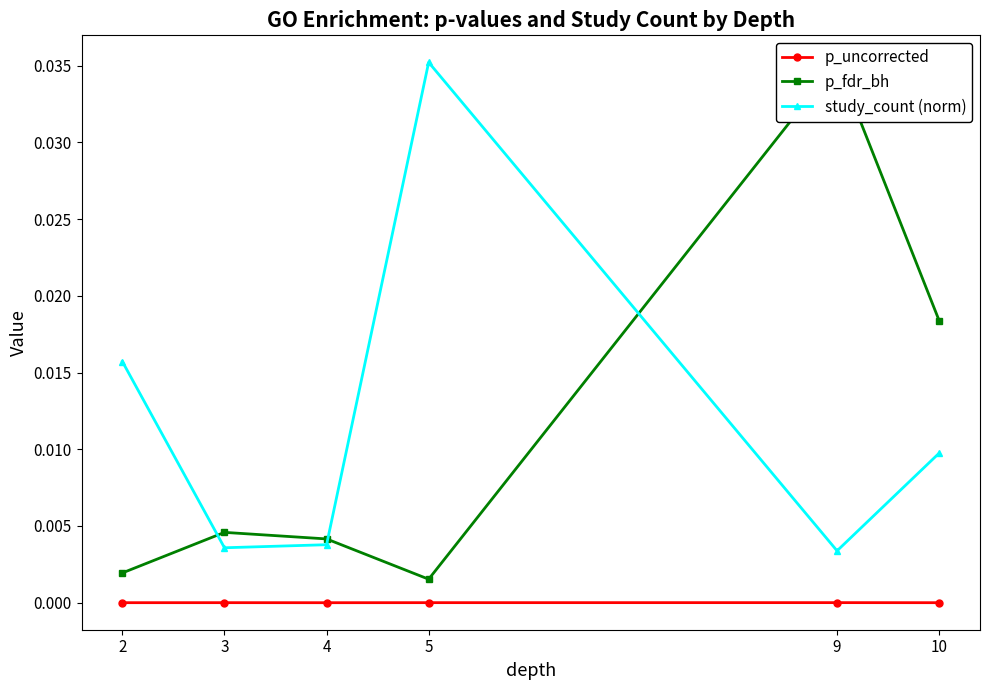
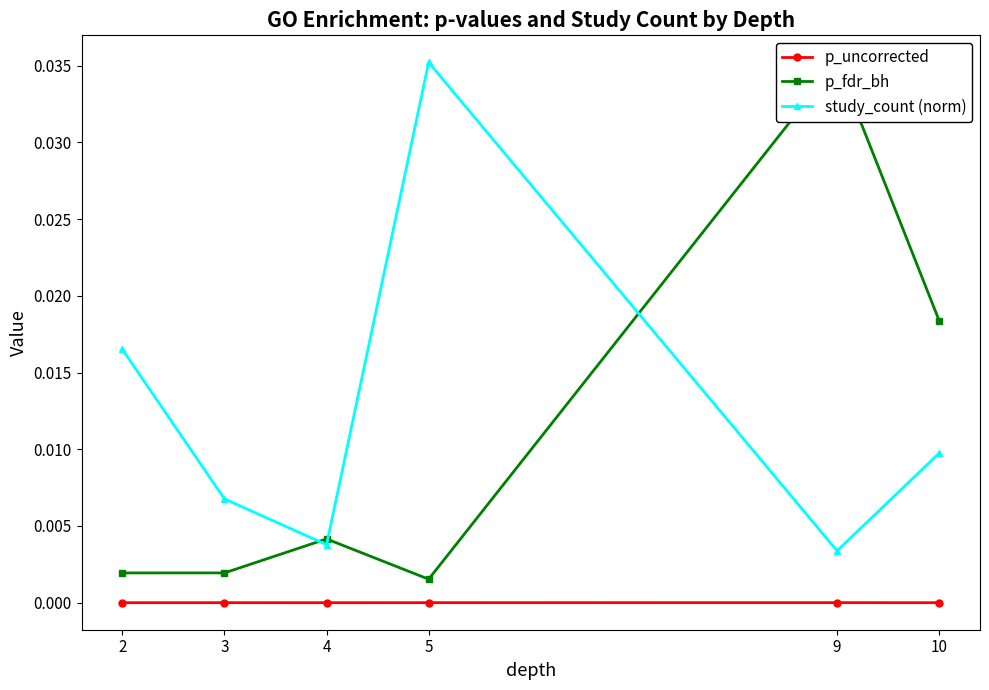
  {
    "p_uncorrected": {
      "2": 0.0000,
      "3": 0.0000,
      "4": 0.0000,
      "5": 0.0000,
      "9": 0.0000,
      "10": 0.0000
    },
    "p_fdr_bh": {
      "2": 0.0019,
-     "3": 0.0046,
+     "3": 0.0019,
      "4": 0.0042,
      "5": 0.0015,
      "10": 0.0184
    },
    "study_count (norm)": {
-     "2": 0.0157,
-     "3": 0.0036,
+     "2": 0.0165,
+     "3": 0.0068,
      "4": 0.0038,
      "5": 0.0352,
      "9": 0.0034,
      "10": 0.0097
    }
  }
